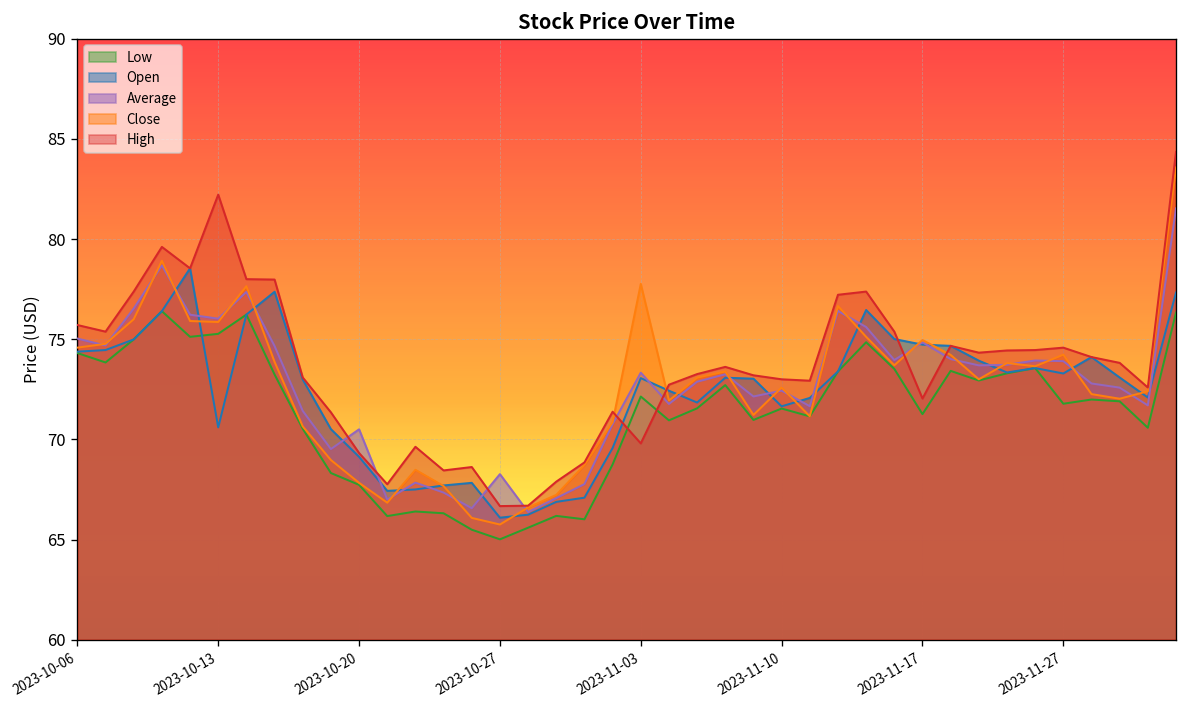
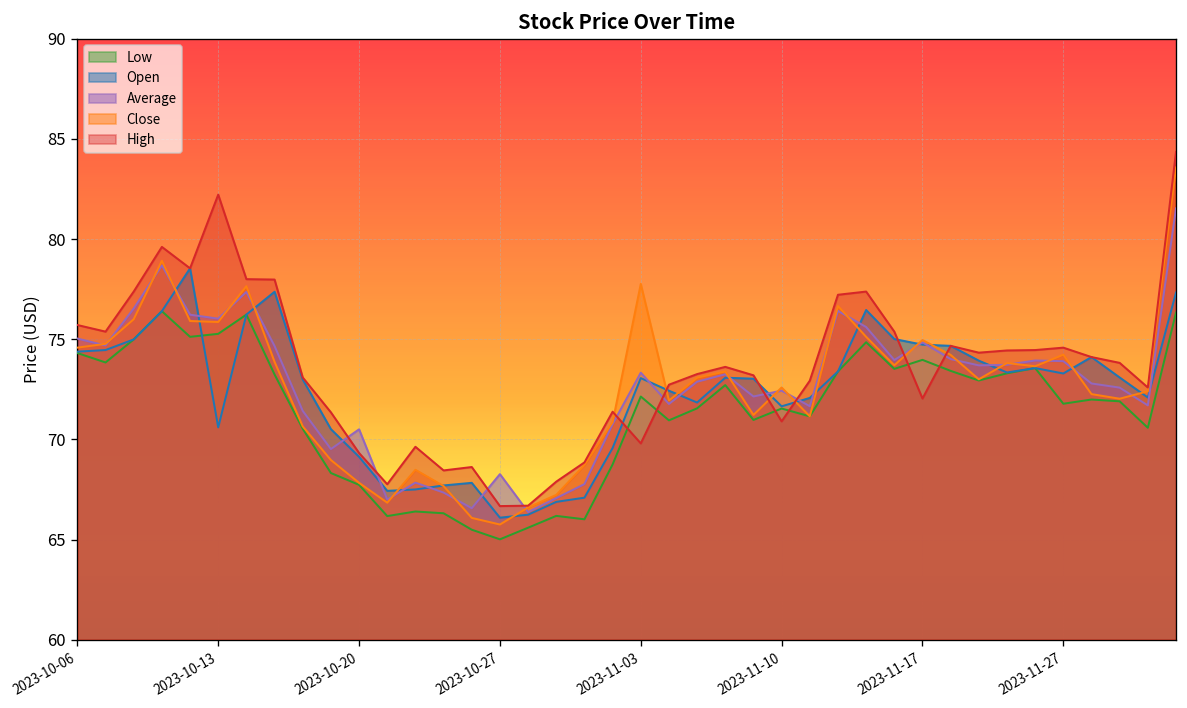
  {
    "Low": {
      "2023-10-13": 75.3,
      "2023-10-27": 65.0,
      "2023-11-03": 72.1,
-     "2023-11-17": 71.3,
+     "2023-11-17": 74.0,
      "2023-11-27": 71.8
    },
    "Open": {
      "2023-10-13": 70.6,
      "2023-10-20": 69.1,
      "2023-10-27": 66.1,
      "2023-11-03": 73.1,
      "2023-11-27": 73.3
    },
    "Average": {
      "2023-10-06": 75.0,
      "2023-10-13": 76.0,
      "2023-10-20": 70.5,
      "2023-10-27": 68.3,
      "2023-11-03": 73.3,
      "2023-11-10": 72.4,
      "2023-11-27": 73.9
    },
    "Close": {
      "2023-10-06": 74.6,
      "2023-10-13": 75.9,
      "2023-10-27": 65.8,
      "2023-11-03": 77.8,
      "2023-11-10": 72.6,
      "2023-11-27": 74.2
    },
    "High": {
      "2023-10-06": 75.7,
      "2023-10-13": 82.2,
      "2023-10-20": 69.3,
      "2023-10-27": 66.7,
      "2023-11-03": 69.8,
-     "2023-11-10": 73.0,
+     "2023-11-10": 70.9,
      "2023-11-17": 72.0,
      "2023-11-27": 74.6
    }
  }
